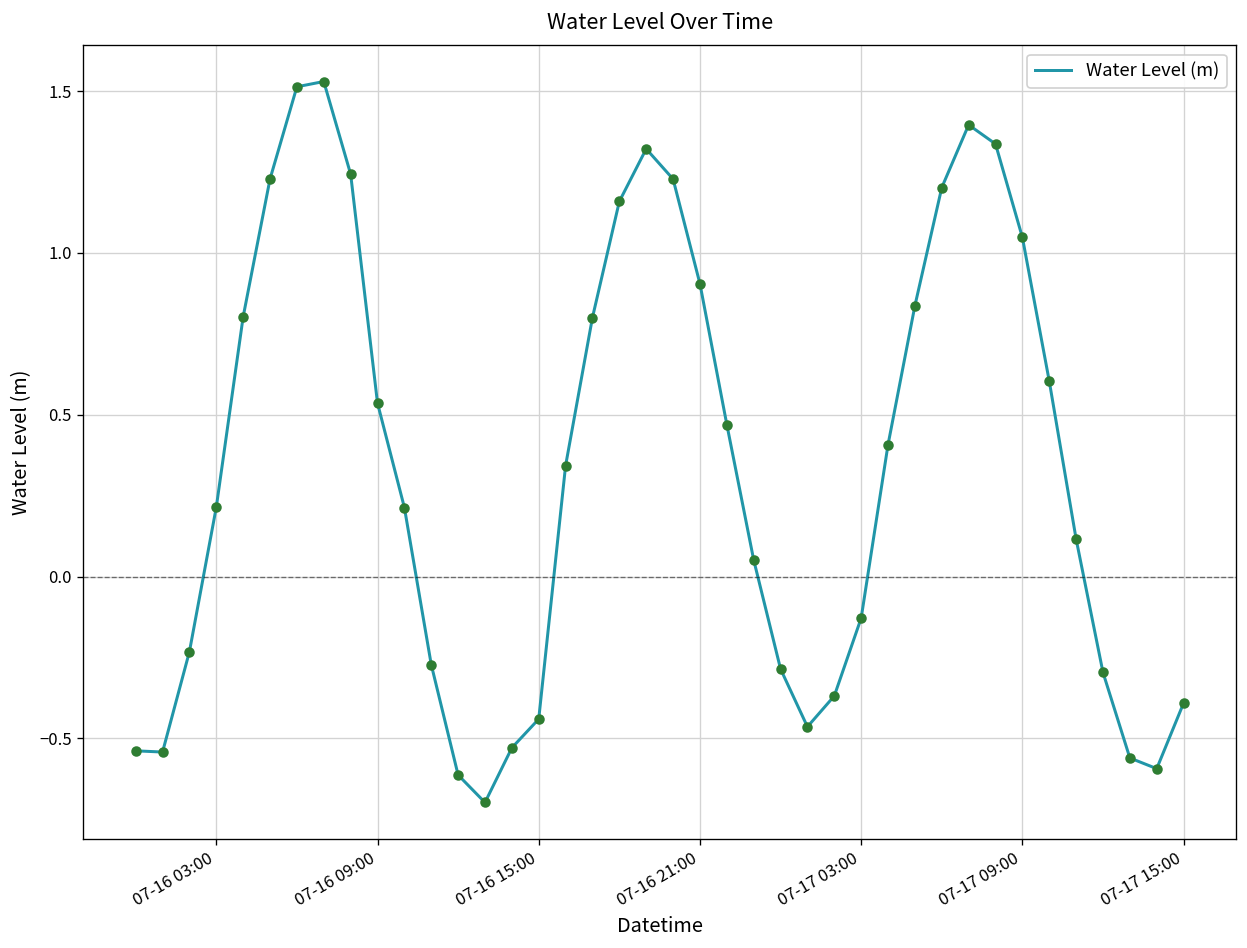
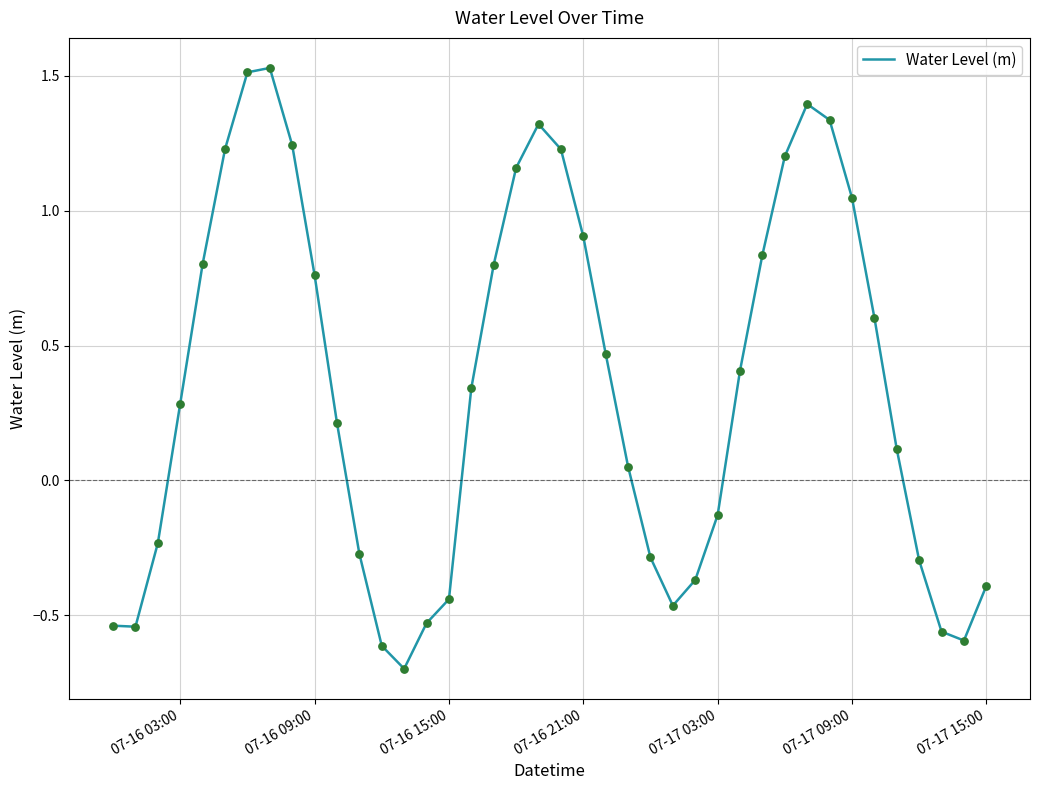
  {
-   "07-16 03:00": 0.21,
-   "07-16 09:00": 0.54,
+   "07-16 03:00": 0.29,
+   "07-16 09:00": 0.76,
    "07-16 15:00": -0.44,
    "07-16 21:00": 0.90,
    "07-17 03:00": -0.13,
    "07-17 09:00": 1.05,
    "07-17 15:00": -0.39
  }
